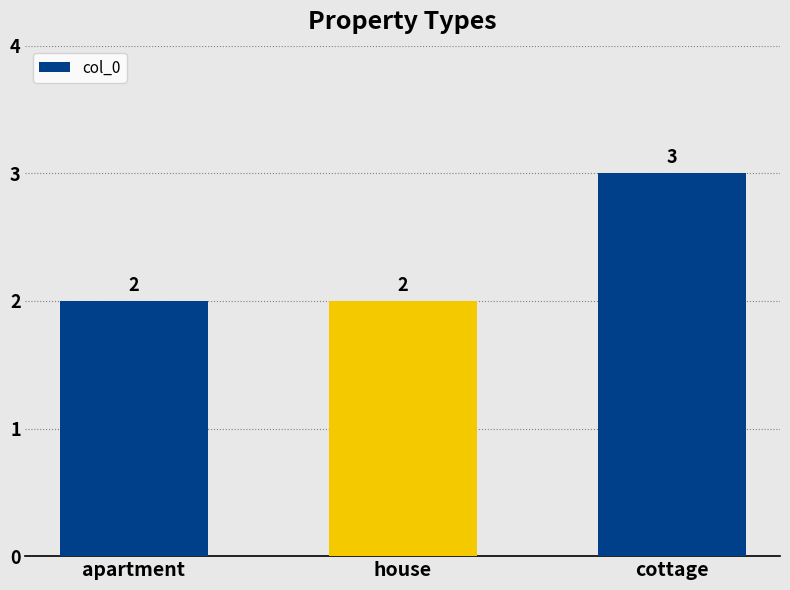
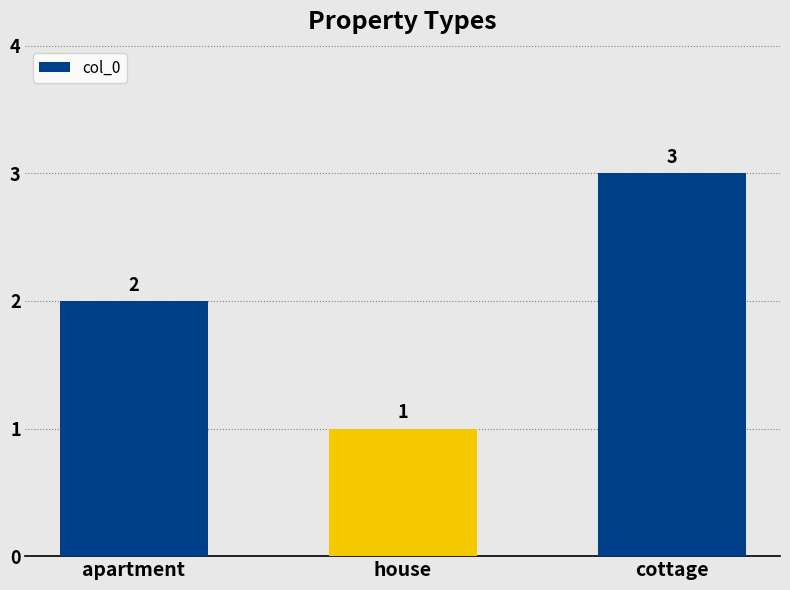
  {
    "apartment": 2,
-   "house": 2,
+   "house": 1,
    "cottage": 3
  }
